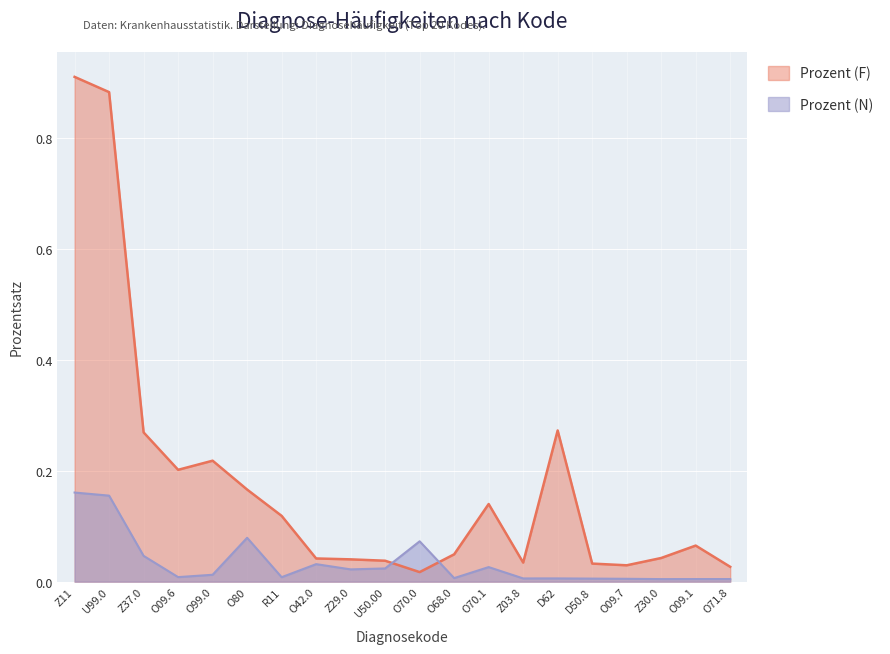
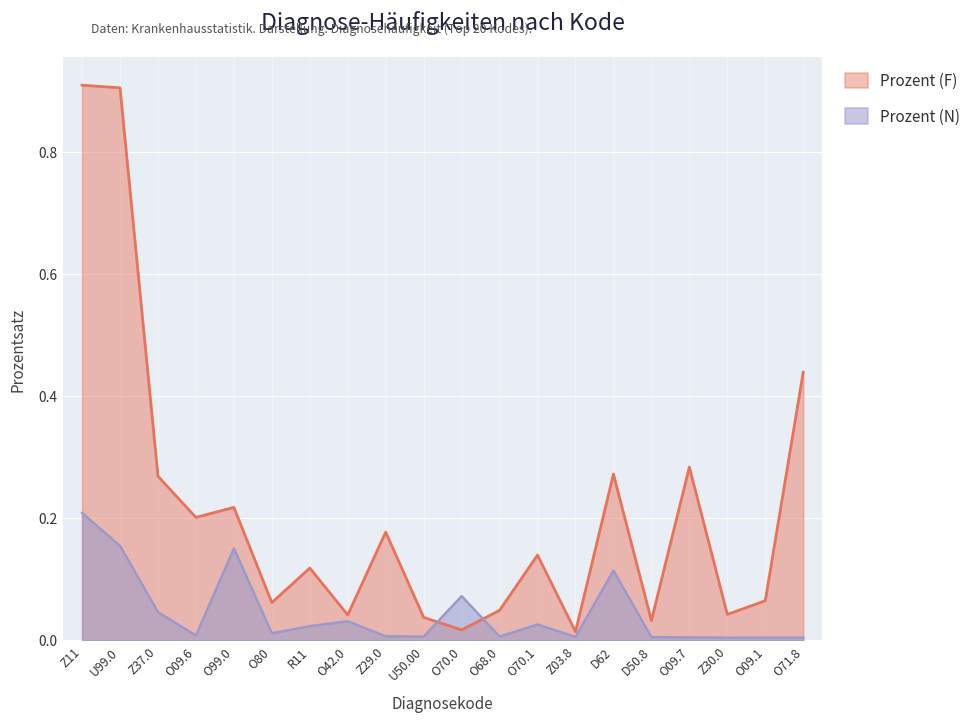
  {
    "Prozent (F)": {
      "Z11": 0.91,
-     "U99.0": 0.88,
+     "U99.0": 0.91,
      "Z37.0": 0.27,
      "O09.6": 0.20,
      "O99.0": 0.22,
-     "O80": 0.17,
+     "O80": 0.06,
      "R11": 0.12,
      "O42.0": 0.04,
-     "Z29.0": 0.04,
+     "Z29.0": 0.18,
      "U50.00": 0.04,
      "O70.0": 0.02,
      "O68.0": 0.05,
      "O70.1": 0.14,
-     "Z03.8": 0.03,
+     "Z03.8": 0.01,
      "D62": 0.27,
      "D50.8": 0.03,
-     "O09.7": 0.03,
+     "O09.7": 0.28,
      "Z30.0": 0.04,
      "O09.1": 0.07,
-     "O71.8": 0.03
+     "O71.8": 0.44
    },
    "Prozent (N)": {
-     "Z11": 0.16,
+     "Z11": 0.21,
      "U99.0": 0.16,
      "Z37.0": 0.05,
      "O09.6": 0.01,
-     "O99.0": 0.01,
-     "O80": 0.08,
-     "R11": 0.01,
+     "O99.0": 0.15,
+     "O80": 0.01,
+     "R11": 0.02,
      "O42.0": 0.03,
-     "Z29.0": 0.02,
-     "U50.00": 0.02,
+     "Z29.0": 0.01,
+     "U50.00": 0.01,
      "O70.0": 0.07,
      "O68.0": 0.01,
      "O70.1": 0.03,
      "Z03.8": 0.01,
-     "D62": 0.01,
+     "D62": 0.11,
      "D50.8": 0.01,
      "O09.7": 0.01,
      "Z30.0": 0.00,
      "O09.1": 0.00,
      "O71.8": 0.00
    }
  }
